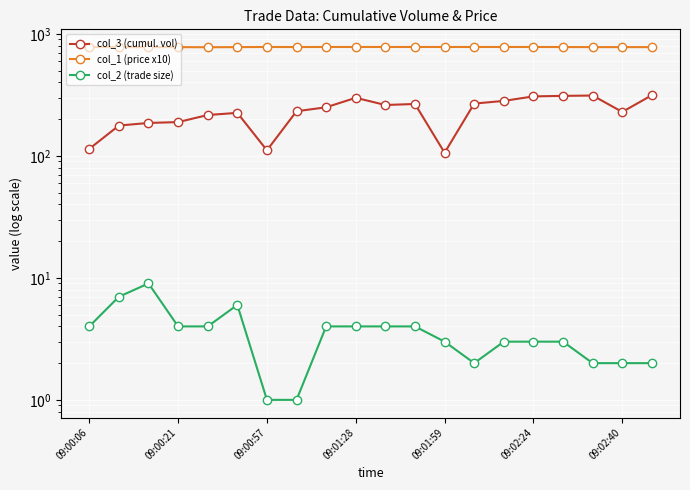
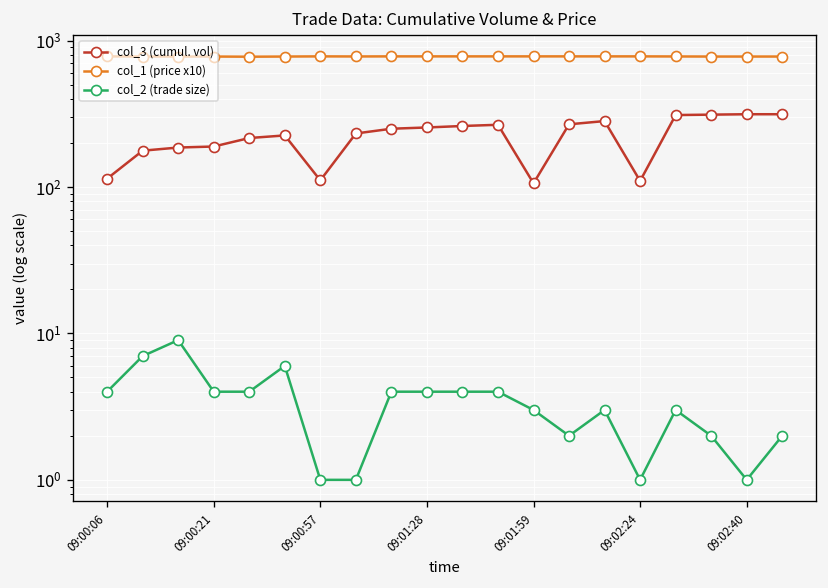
  {
    "col_3 (cumul. vol)": {
      "09:00:06": 110,
      "09:00:21": 190,
      "09:00:57": 110,
-     "09:01:28": 300,
+     "09:01:28": 260,
      "09:01:59": 110,
-     "09:02:24": 310,
-     "09:02:40": 230
+     "09:02:24": 110,
+     "09:02:40": 310
    },
    "col_1 (price x10)": {
      "09:00:57": 800,
      "09:01:28": 800,
      "09:01:59": 800,
      "09:02:24": 800,
      "09:02:40": 800
    },
    "col_2 (trade size)": {
      "09:00:06": 4,
      "09:00:21": 4,
      "09:00:57": 1,
      "09:01:28": 4,
      "09:01:59": 3,
-     "09:02:24": 3,
-     "09:02:40": 2
+     "09:02:24": 1,
+     "09:02:40": 1
    }
  }
